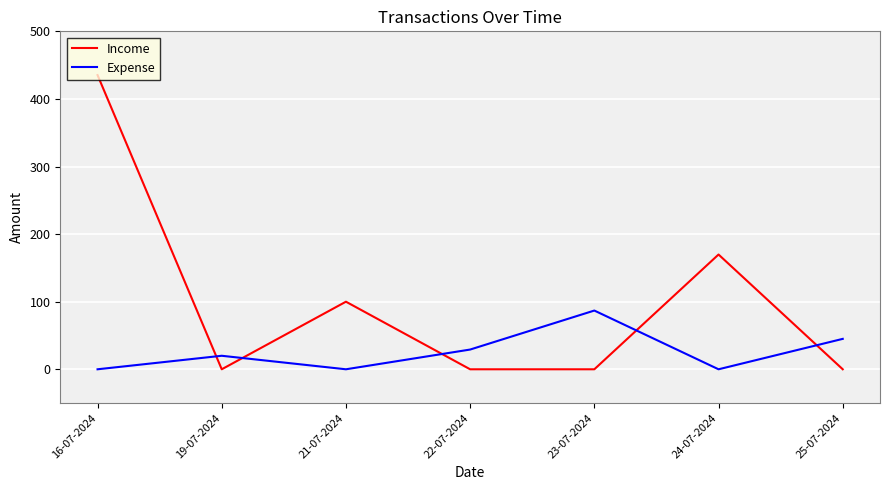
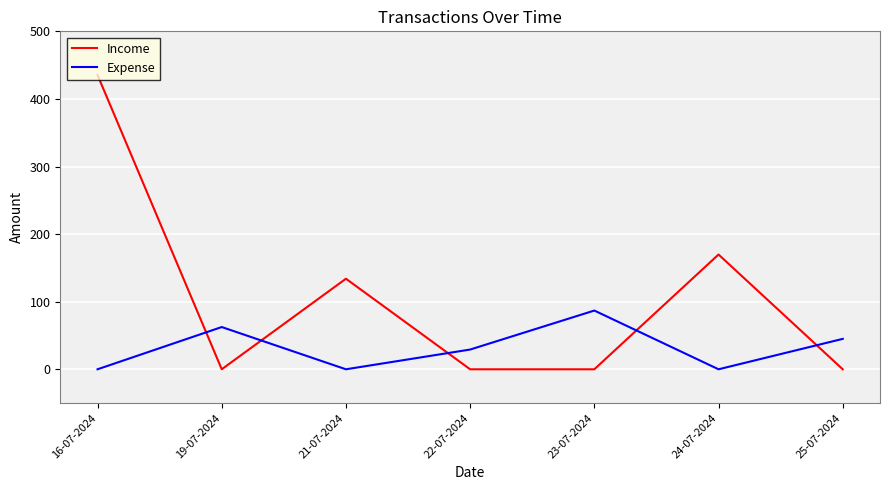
  {
    "Income": {
      "19-07-2024": 0,
-     "21-07-2024": 100,
+     "21-07-2024": 130,
      "22-07-2024": 0,
      "23-07-2024": 0,
      "24-07-2024": 170,
      "25-07-2024": 0
    },
    "Expense": {
      "16-07-2024": 0,
-     "19-07-2024": 20,
+     "19-07-2024": 60,
      "21-07-2024": 0,
      "22-07-2024": 30,
      "23-07-2024": 90,
      "24-07-2024": 0,
      "25-07-2024": 50
    }
  }
